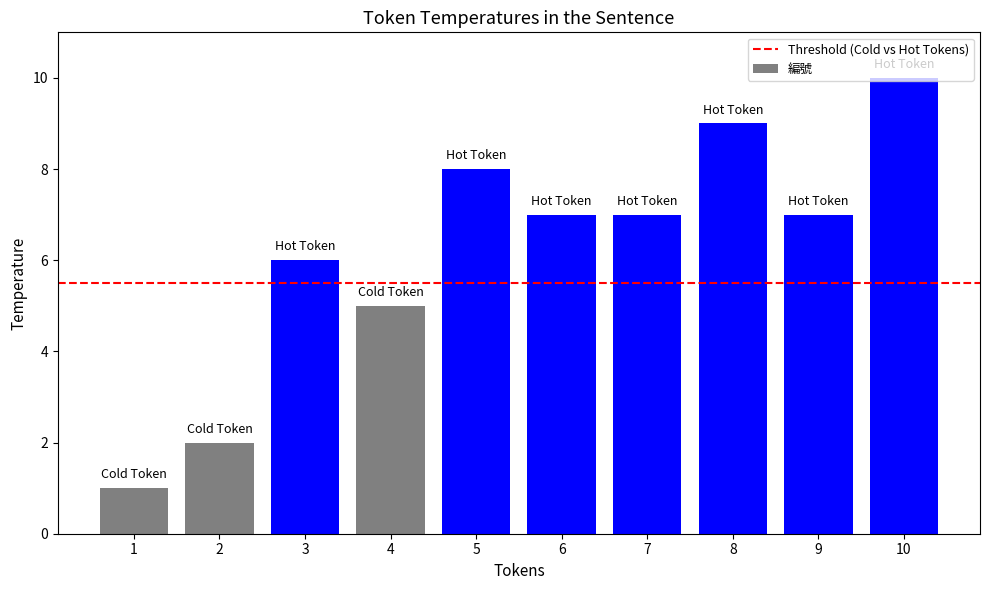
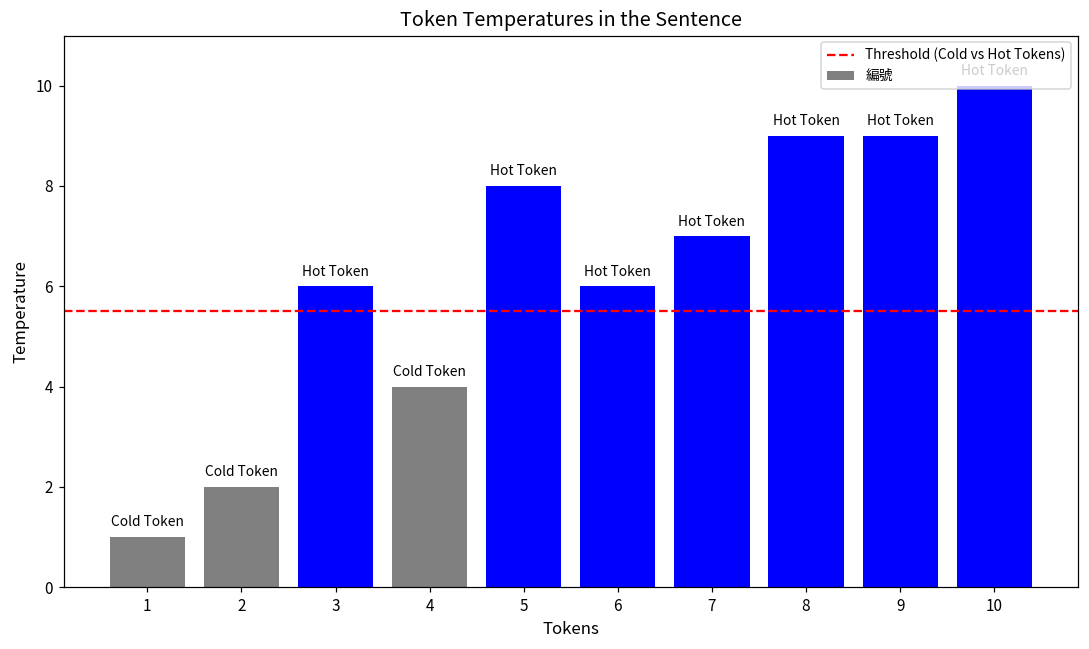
  {
    "1": 1,
    "2": 2,
    "3": 6,
-   "4": 5,
+   "4": 4,
    "5": 8,
-   "6": 7,
+   "6": 6,
    "7": 7,
    "8": 9,
-   "9": 7
+   "9": 9
  }
